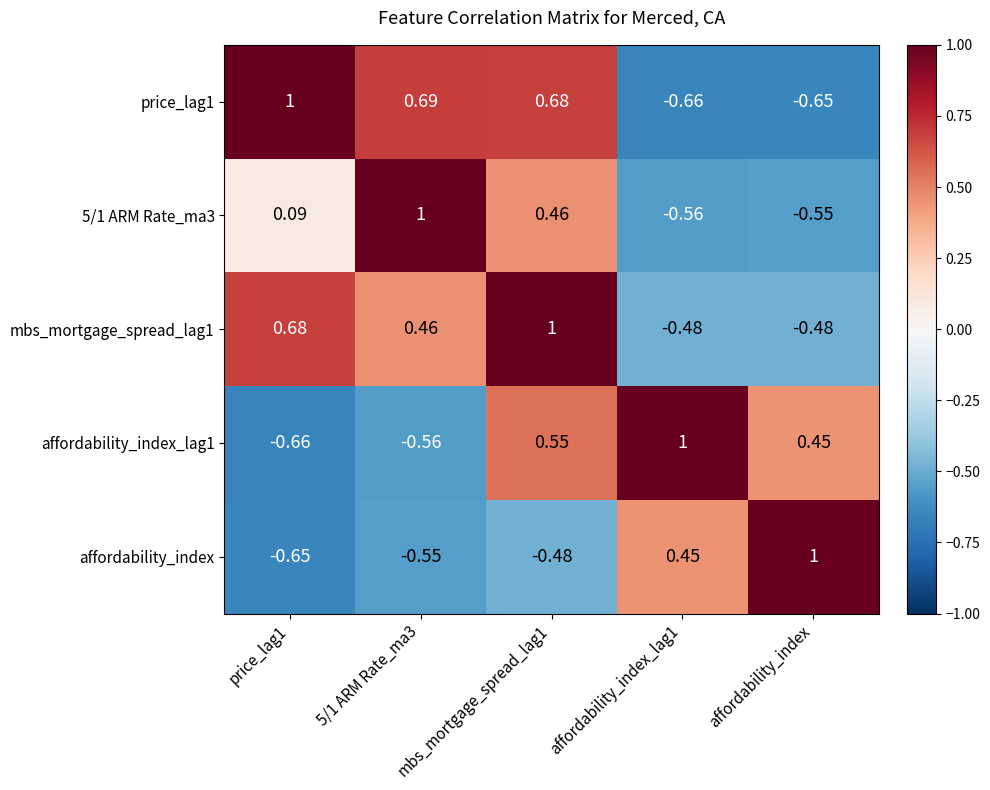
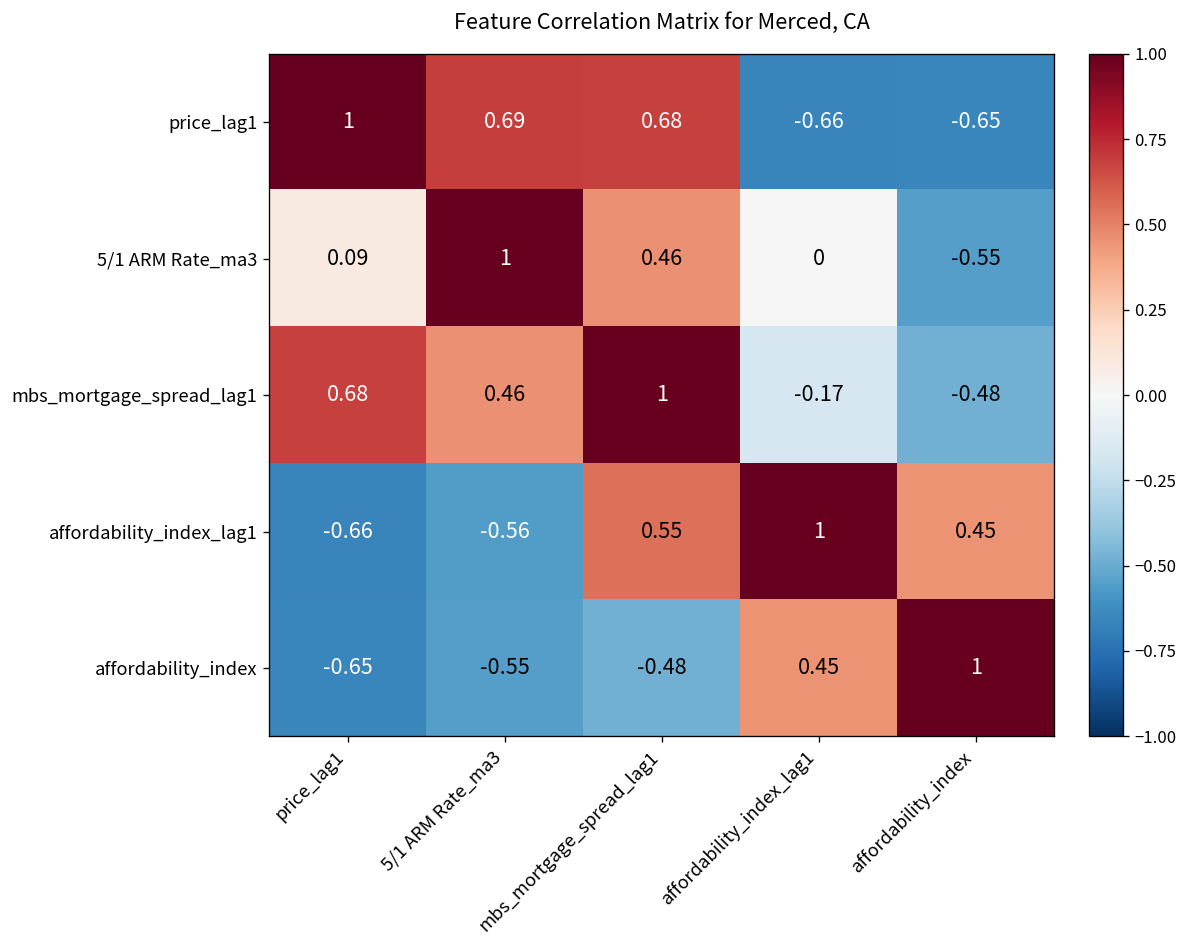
  {
    "price_lag1": {
      "price_lag1": 1,
      "5/1 ARM Rate_ma3": 0.69,
      "mbs_mortgage_spread_lag1": 0.68,
      "affordability_index_lag1": -0.66,
      "affordability_index": -0.65
    },
    "5/1 ARM Rate_ma3": {
      "price_lag1": 0.09,
      "5/1 ARM Rate_ma3": 1,
      "mbs_mortgage_spread_lag1": 0.46,
-     "affordability_index_lag1": -0.56,
+     "affordability_index_lag1": 0,
      "affordability_index": -0.55
    },
    "mbs_mortgage_spread_lag1": {
      "price_lag1": 0.68,
      "5/1 ARM Rate_ma3": 0.46,
      "mbs_mortgage_spread_lag1": 1,
-     "affordability_index_lag1": -0.48,
+     "affordability_index_lag1": -0.17,
      "affordability_index": -0.48
    },
    "affordability_index_lag1": {
      "price_lag1": -0.66,
      "5/1 ARM Rate_ma3": -0.56,
      "mbs_mortgage_spread_lag1": 0.55,
      "affordability_index_lag1": 1,
      "affordability_index": 0.45
    },
    "affordability_index": {
      "price_lag1": -0.65,
      "5/1 ARM Rate_ma3": -0.55,
      "mbs_mortgage_spread_lag1": -0.48,
      "affordability_index_lag1": 0.45,
      "affordability_index": 1
    }
  }
